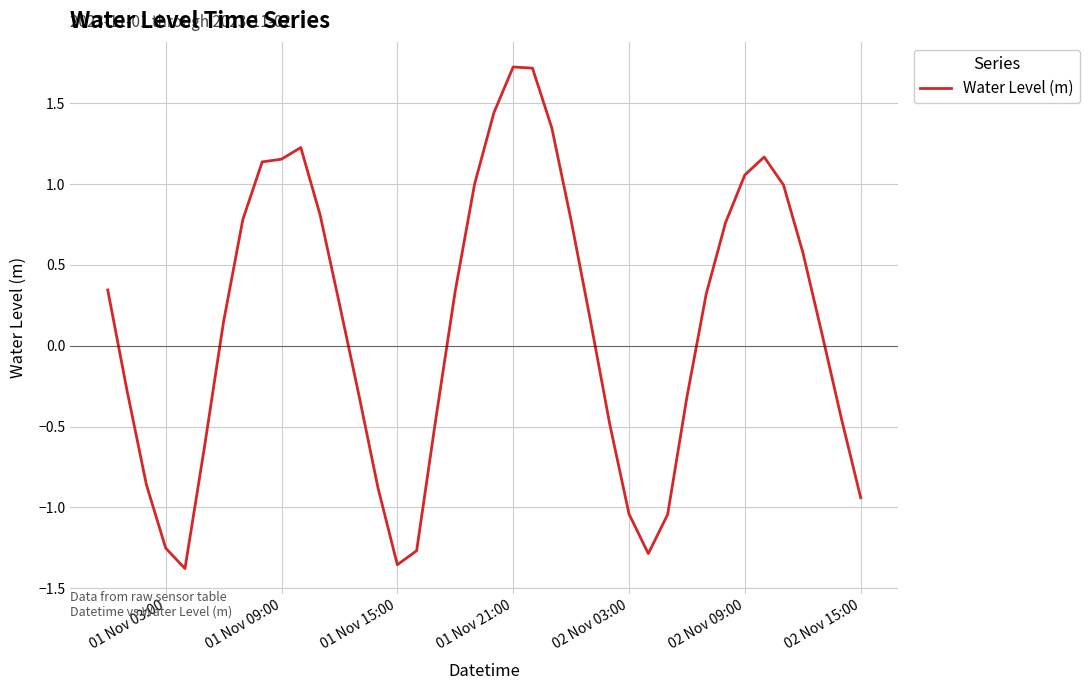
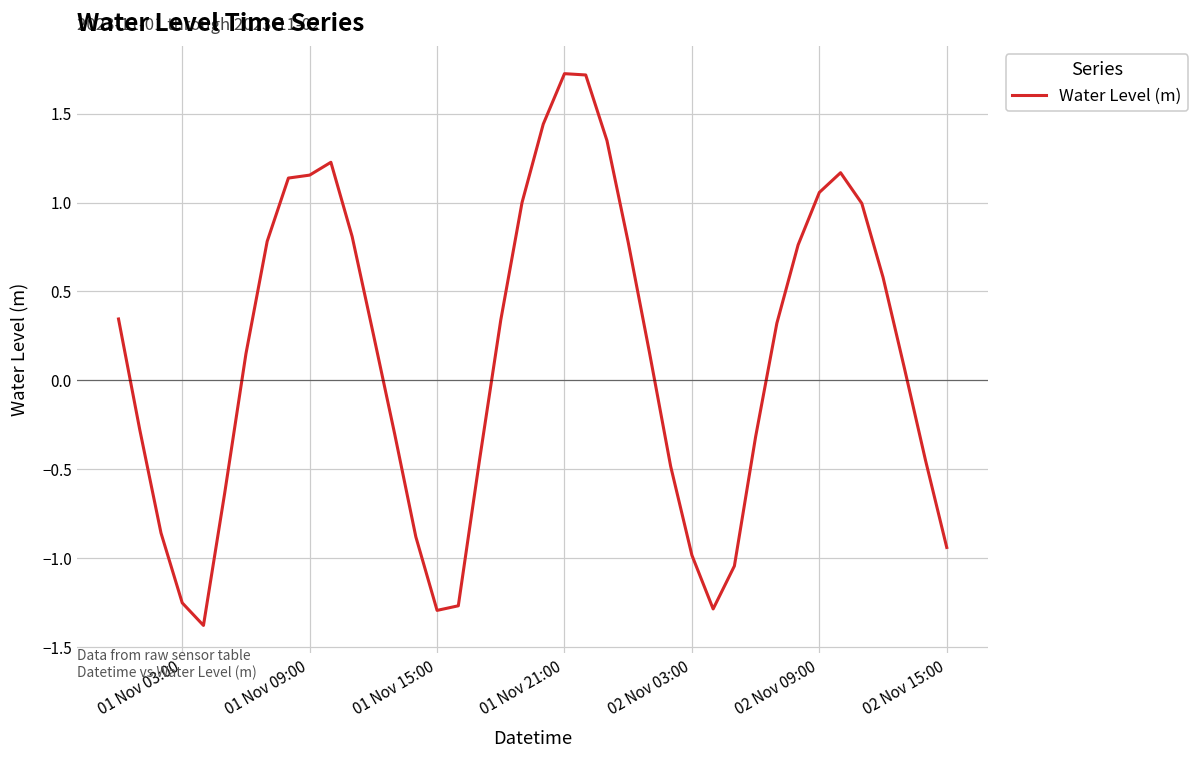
  {
    "01 Nov 03:00": -1.25,
    "01 Nov 09:00": 1.15,
-   "01 Nov 15:00": -1.35,
+   "01 Nov 15:00": -1.29,
    "01 Nov 21:00": 1.72,
-   "02 Nov 03:00": -1.04,
+   "02 Nov 03:00": -0.98,
    "02 Nov 09:00": 1.06,
    "02 Nov 15:00": -0.94
  }
